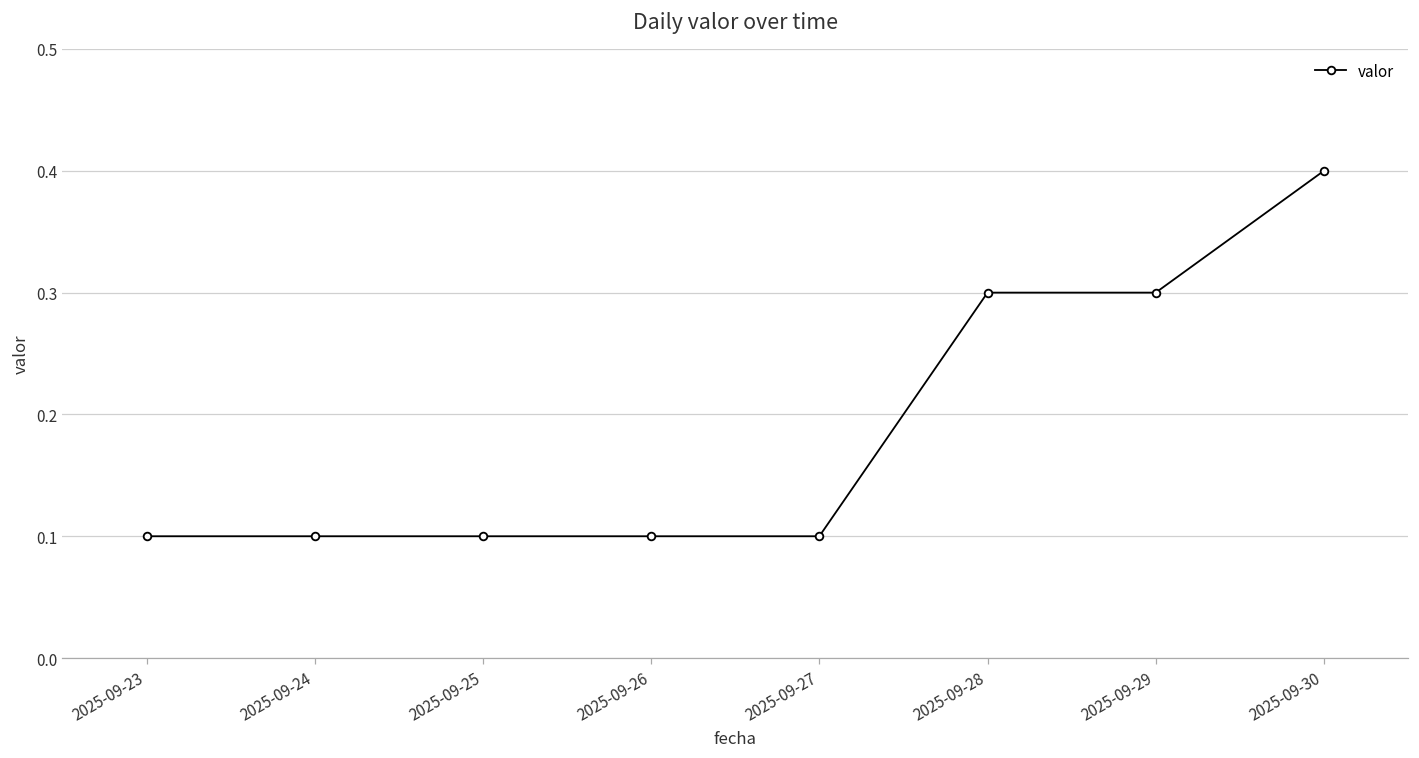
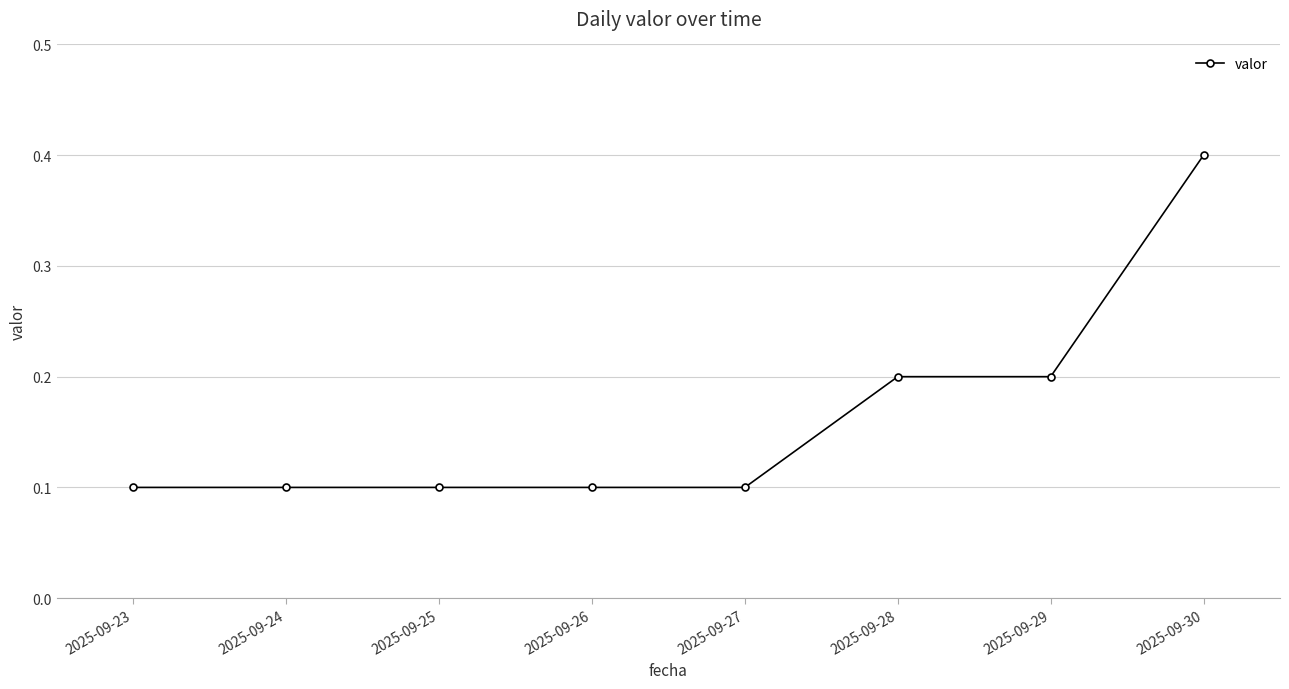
  {
    "2025-09-23": 0.1,
    "2025-09-24": 0.1,
    "2025-09-25": 0.1,
    "2025-09-26": 0.1,
    "2025-09-27": 0.1,
-   "2025-09-28": 0.3,
-   "2025-09-29": 0.3,
+   "2025-09-28": 0.2,
+   "2025-09-29": 0.2,
    "2025-09-30": 0.4
  }
